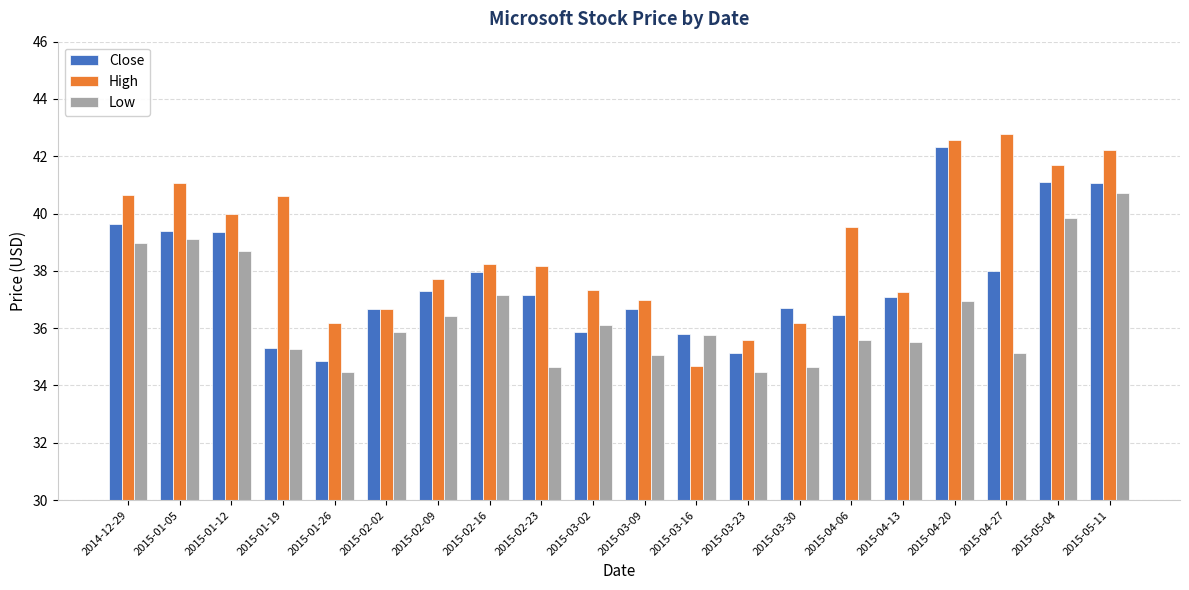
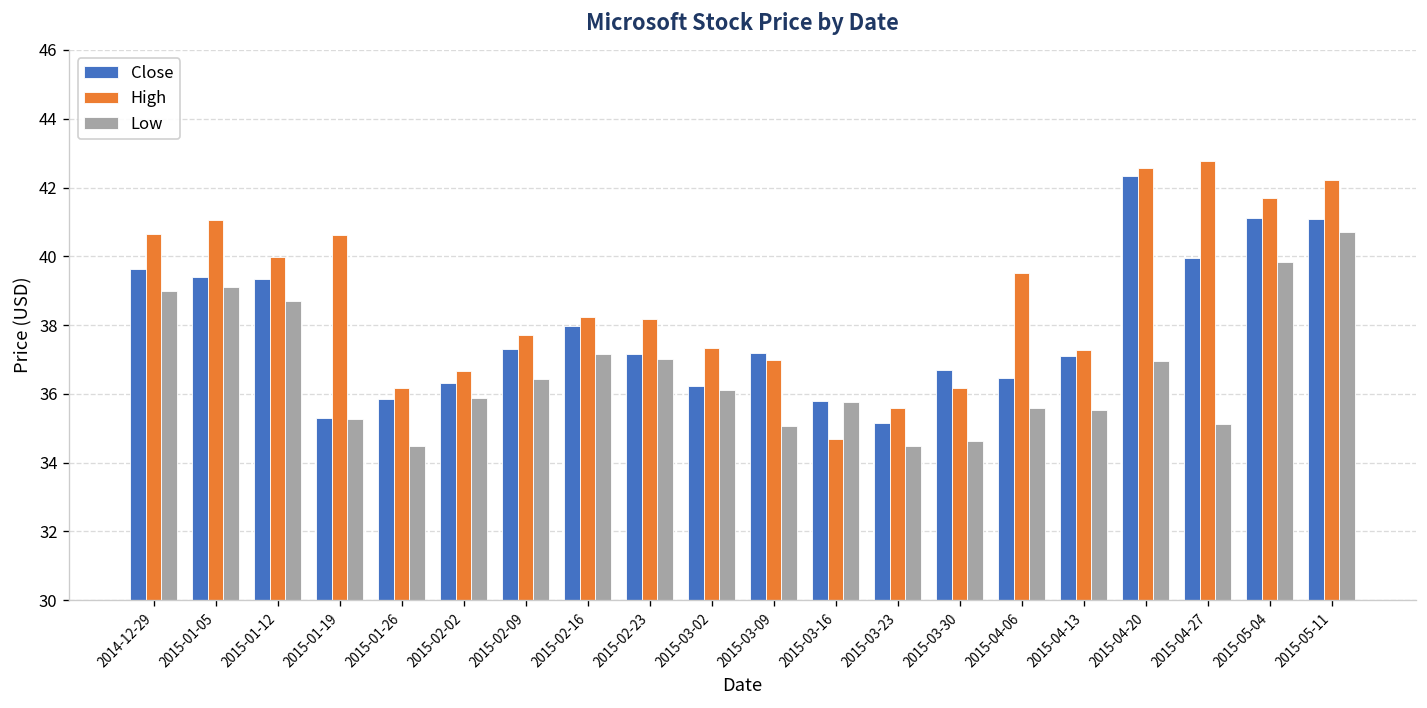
  {
    "Close": {
      "2014-12-29": 39.6,
      "2015-01-05": 39.4,
      "2015-01-12": 39.4,
      "2015-01-19": 35.3,
-     "2015-01-26": 34.9,
-     "2015-02-02": 36.7,
+     "2015-01-26": 35.9,
+     "2015-02-02": 36.3,
      "2015-02-09": 37.3,
      "2015-02-16": 38.0,
      "2015-02-23": 37.2,
-     "2015-03-02": 35.9,
-     "2015-03-09": 36.7,
+     "2015-03-02": 36.2,
+     "2015-03-09": 37.2,
      "2015-03-16": 35.8,
      "2015-03-23": 35.1,
      "2015-03-30": 36.7,
      "2015-04-06": 36.5,
      "2015-04-13": 37.1,
      "2015-04-20": 42.3,
-     "2015-04-27": 38.0,
+     "2015-04-27": 39.9,
      "2015-05-04": 41.1,
      "2015-05-11": 41.1
    },
    "High": {
      "2014-12-29": 40.6,
      "2015-01-05": 41.1,
      "2015-01-12": 40.0,
      "2015-01-19": 40.6,
      "2015-01-26": 36.2,
      "2015-02-02": 36.7,
      "2015-02-09": 37.7,
      "2015-02-16": 38.2,
      "2015-02-23": 38.2,
      "2015-03-02": 37.3,
      "2015-03-09": 37.0,
      "2015-03-16": 34.7,
      "2015-03-23": 35.6,
      "2015-03-30": 36.2,
      "2015-04-06": 39.5,
      "2015-04-13": 37.3,
      "2015-04-20": 42.6,
      "2015-04-27": 42.8,
      "2015-05-04": 41.7,
      "2015-05-11": 42.2
    },
    "Low": {
      "2014-12-29": 39.0,
      "2015-01-05": 39.1,
      "2015-01-12": 38.7,
      "2015-01-19": 35.3,
      "2015-01-26": 34.5,
      "2015-02-02": 35.9,
      "2015-02-09": 36.4,
      "2015-02-16": 37.2,
-     "2015-02-23": 34.7,
+     "2015-02-23": 37.0,
      "2015-03-02": 36.1,
      "2015-03-09": 35.1,
      "2015-03-16": 35.8,
      "2015-03-23": 34.5,
      "2015-03-30": 34.6,
      "2015-04-06": 35.6,
      "2015-04-13": 35.5,
      "2015-04-20": 36.9,
      "2015-04-27": 35.1,
      "2015-05-04": 39.8,
      "2015-05-11": 40.7
    }
  }
